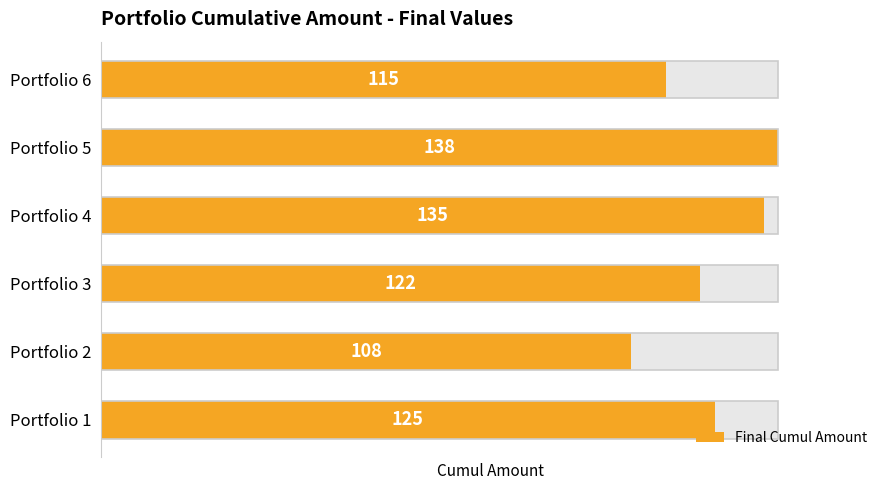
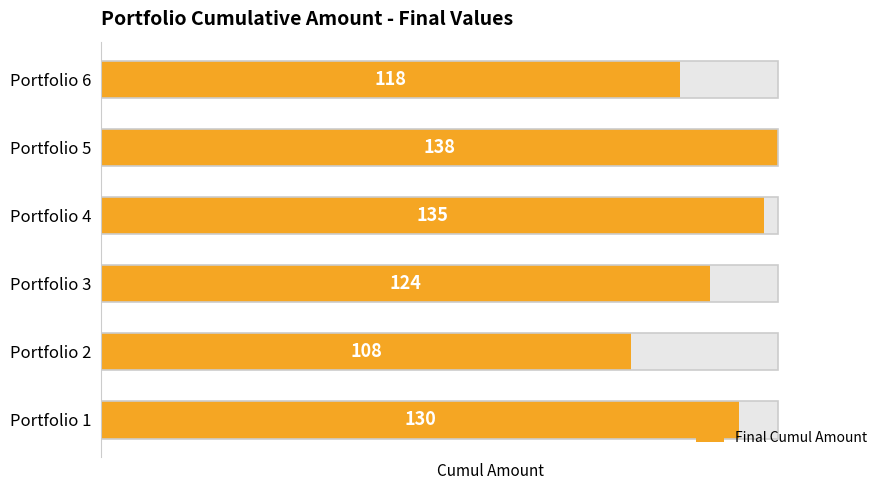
  {
    "Final Cumul Amount": {
-     "Portfolio 6": 115,
+     "Portfolio 6": 118,
      "Portfolio 5": 138,
-     "Portfolio 3": 122,
-     "Portfolio 1": 125
+     "Portfolio 3": 124,
+     "Portfolio 1": 130
    }
  }
